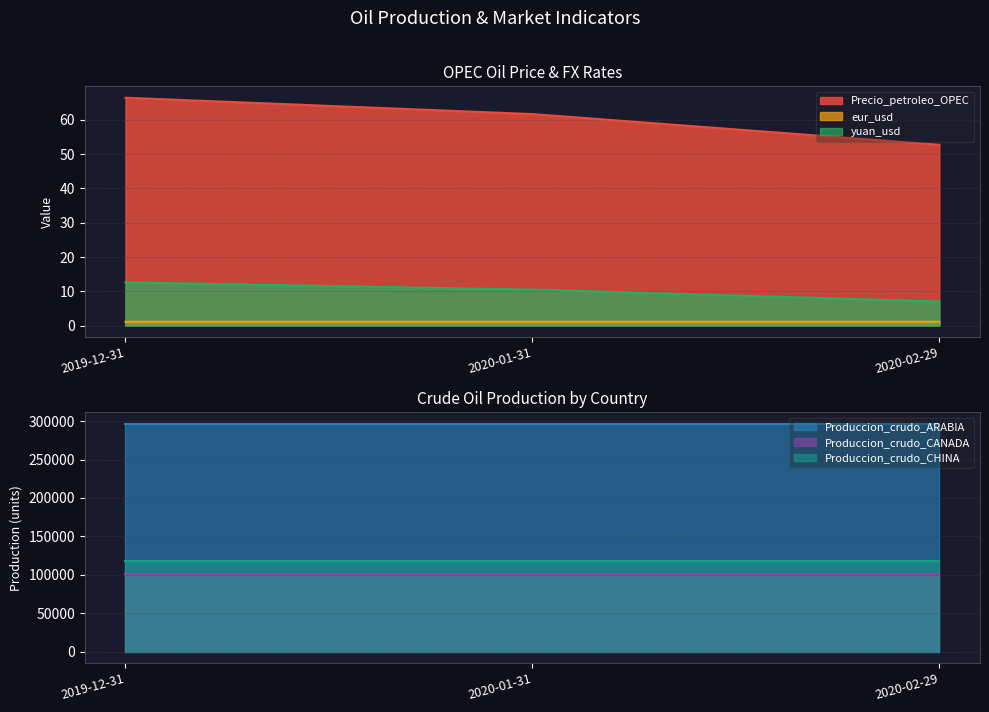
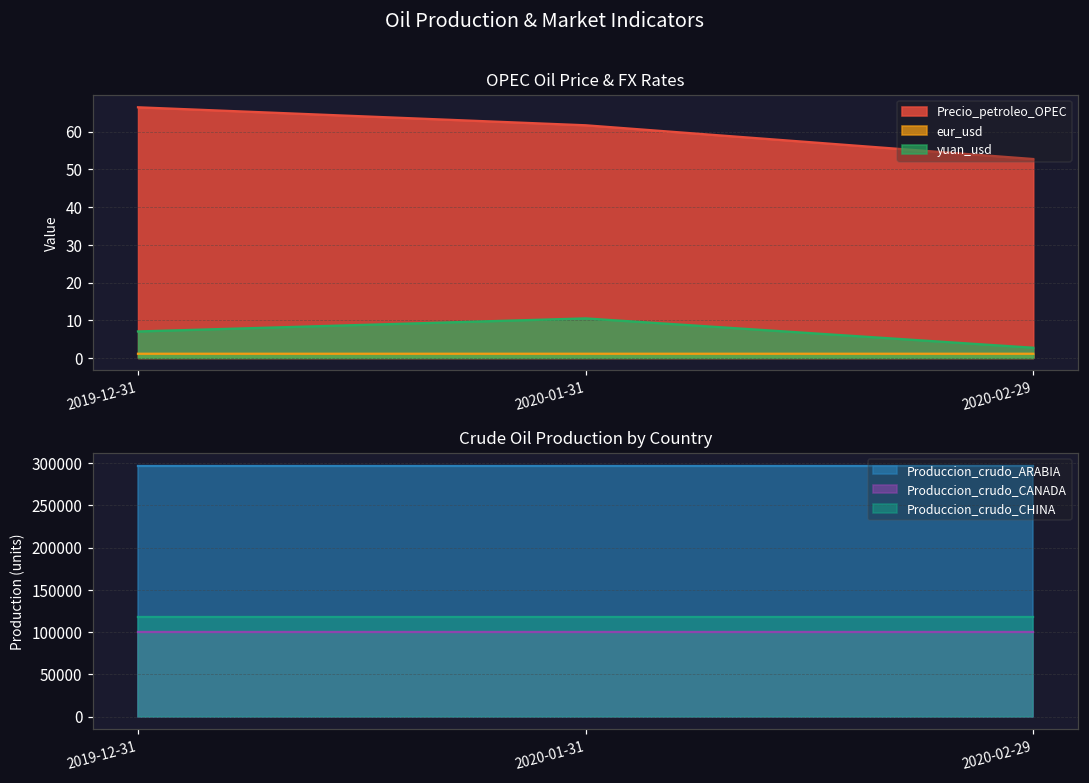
  {
    "OPEC Oil Price & FX Rates": {
      "Precio_petroleo_OPEC": {
        "2019-12-31": 66,
        "2020-01-31": 62,
        "2020-02-29": 53
      },
      "eur_usd": {
        "2019-12-31": 1,
        "2020-01-31": 1,
        "2020-02-29": 1
      },
      "yuan_usd": {
-       "2019-12-31": 13,
+       "2019-12-31": 7,
        "2020-01-31": 10,
-       "2020-02-29": 7
+       "2020-02-29": 3
      }
    },
    "Crude Oil Production by Country": {
      "Produccion_crudo_ARABIA": {
        "2019-12-31": 300000,
        "2020-01-31": 300000
      },
      "Produccion_crudo_CANADA": {
        "2019-12-31": 100000,
        "2020-01-31": 100000,
        "2020-02-29": 100000
      },
      "Produccion_crudo_CHINA": {
        "2019-12-31": 120000,
        "2020-01-31": 120000,
        "2020-02-29": 120000
      }
    }
  }
